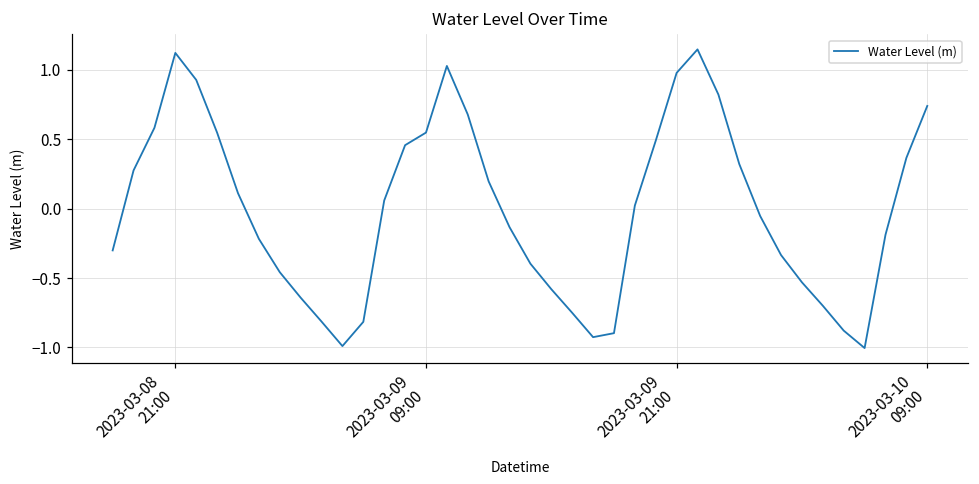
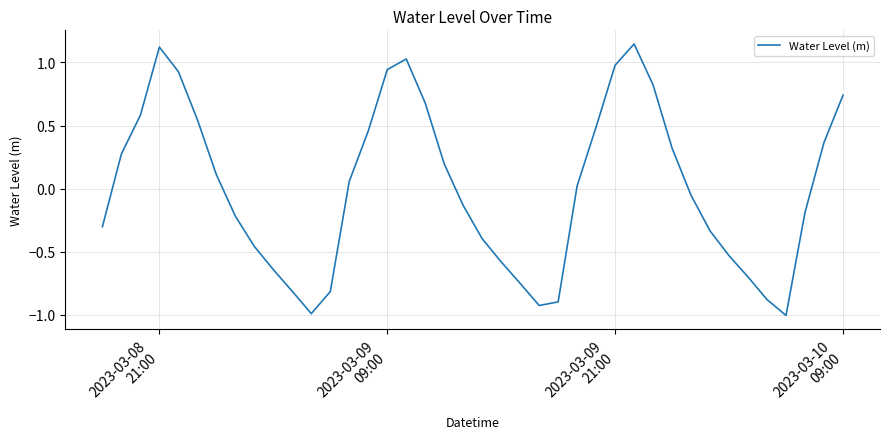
  {
    "2023-03-08 21:00": 1.12,
-   "2023-03-09 09:00": 0.55,
+   "2023-03-09 09:00": 0.94,
    "2023-03-09 21:00": 0.98,
    "2023-03-10 09:00": 0.74
  }
